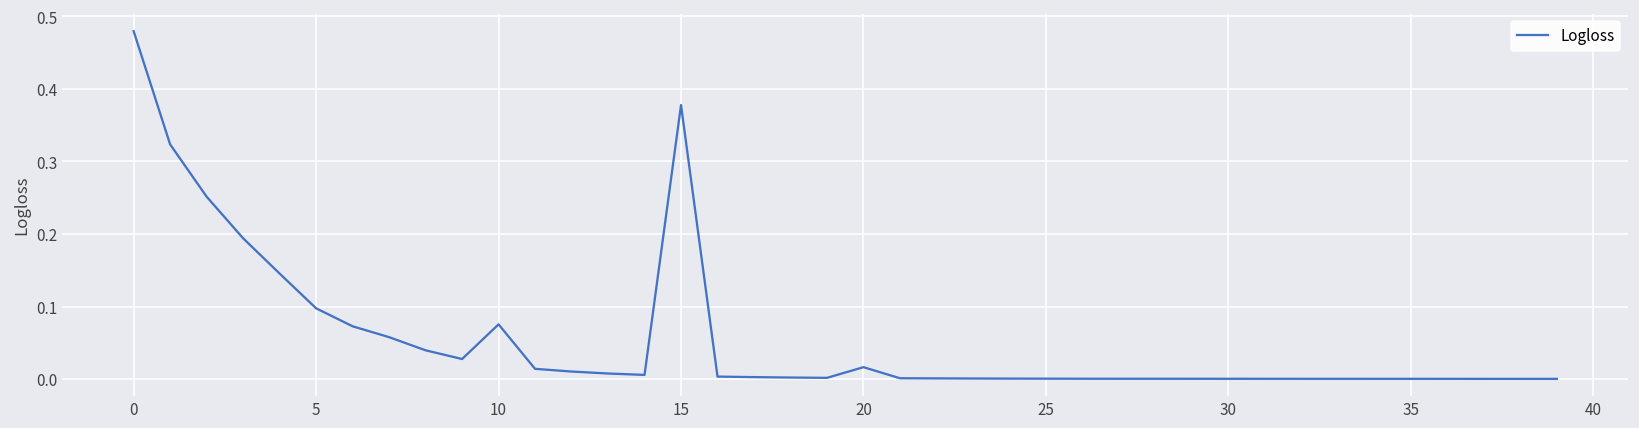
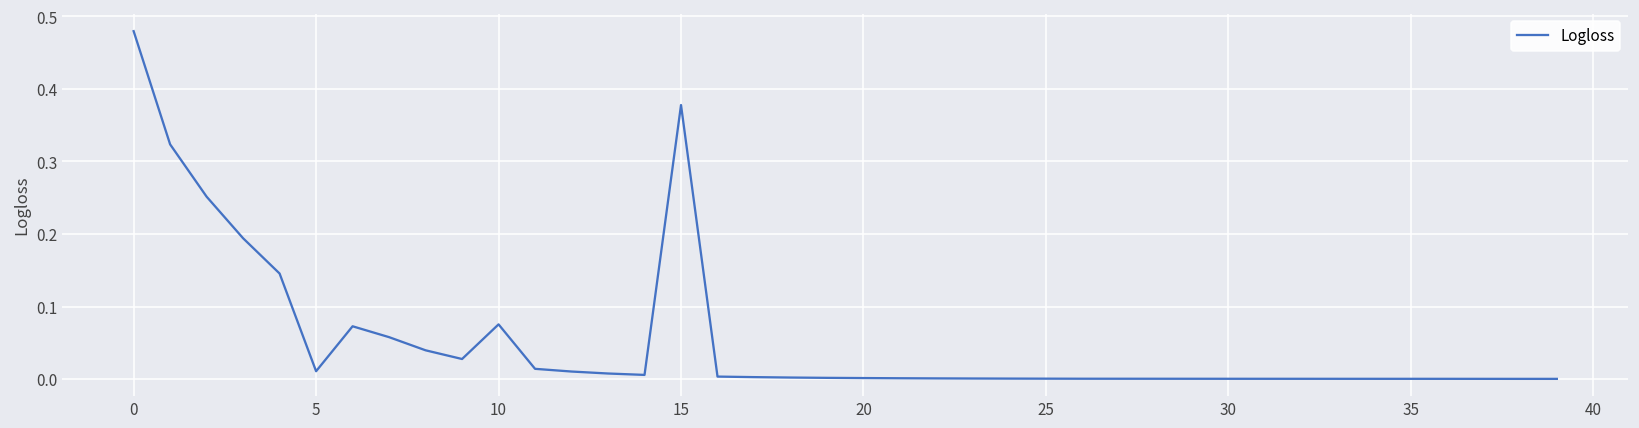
  {
    "0": 0.48,
-   "5": 0.10,
+   "5": 0.01,
    "10": 0.08,
    "15": 0.38,
-   "20": 0.02,
+   "20": 0.00,
    "25": 0.00,
    "30": 0.00,
    "35": 0.00
  }
